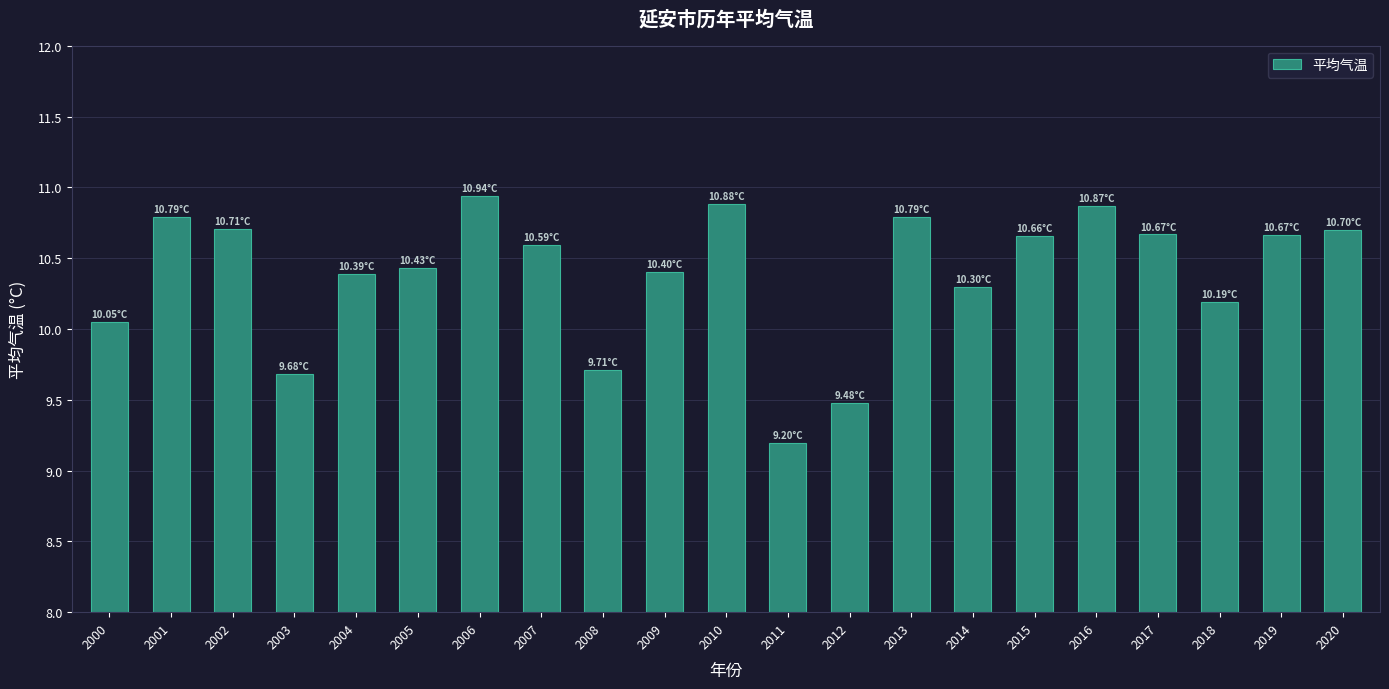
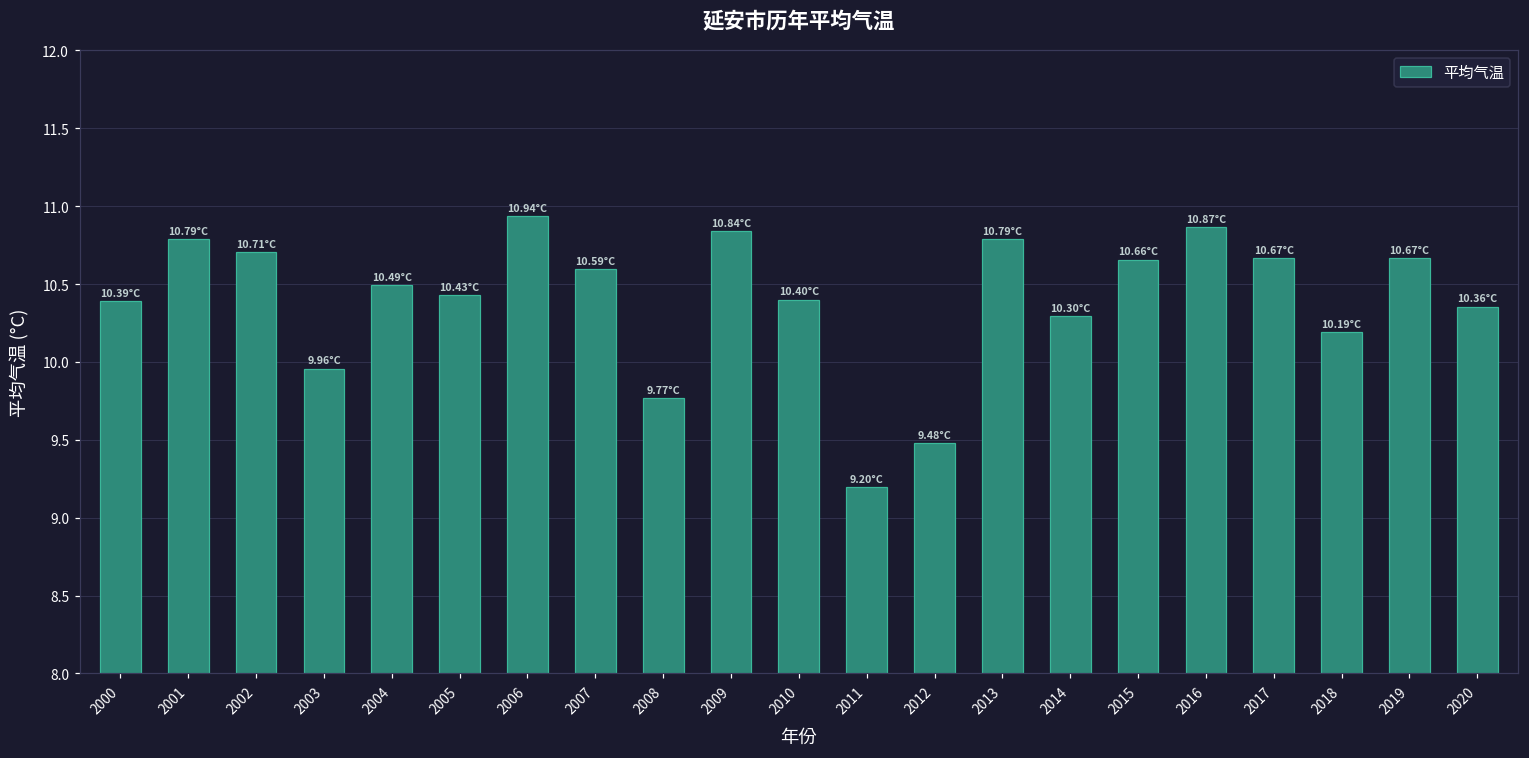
  {
-   "2000": "10.05°C",
+   "2000": "10.39°C",
    "2001": "10.79°C",
    "2002": "10.71°C",
-   "2003": "9.68°C",
-   "2004": "10.39°C",
+   "2003": "9.96°C",
+   "2004": "10.49°C",
    "2005": "10.43°C",
    "2006": "10.94°C",
    "2007": "10.59°C",
-   "2008": "9.71°C",
-   "2009": "10.40°C",
-   "2010": "10.88°C",
+   "2008": "9.77°C",
+   "2009": "10.84°C",
+   "2010": "10.40°C",
    "2011": "9.20°C",
    "2012": "9.48°C",
    "2013": "10.79°C",
    "2014": "10.30°C",
    "2015": "10.66°C",
    "2016": "10.87°C",
    "2017": "10.67°C",
    "2018": "10.19°C",
    "2019": "10.67°C",
-   "2020": "10.70°C"
+   "2020": "10.36°C"
  }
